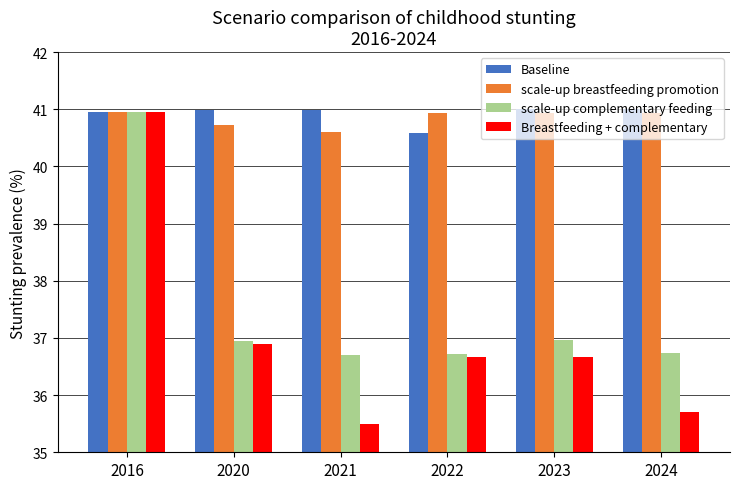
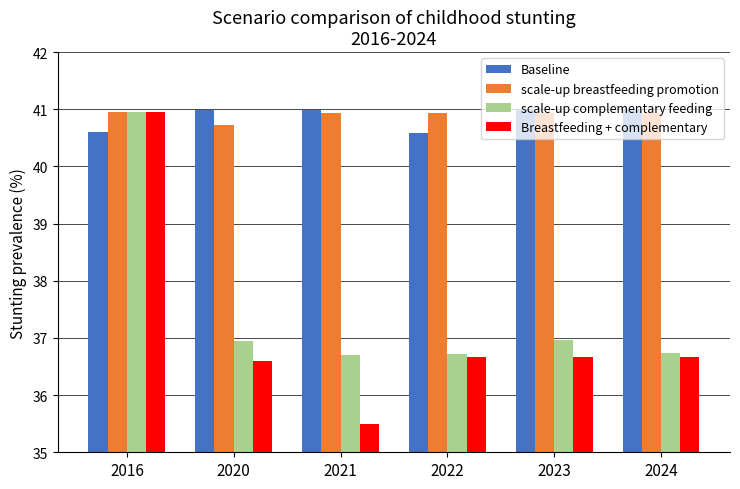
  {
    "Baseline": {
-     "2016": 41.0,
+     "2016": 40.6,
      "2020": 41.0,
      "2021": 41.0,
      "2022": 40.6
    },
    "scale-up breastfeeding promotion": {
      "2016": 41.0,
      "2020": 40.7,
-     "2021": 40.6,
+     "2021": 40.9,
      "2022": 40.9
    },
    "scale-up complementary feeding": {
      "2016": 41.0,
      "2020": 36.9,
      "2021": 36.7,
      "2022": 36.7,
      "2023": 37.0,
      "2024": 36.7
    },
    "Breastfeeding + complementary": {
      "2016": 41.0,
-     "2020": 36.9,
+     "2020": 36.6,
      "2021": 35.5,
      "2022": 36.7,
      "2023": 36.7,
-     "2024": 35.7
+     "2024": 36.7
    }
  }
